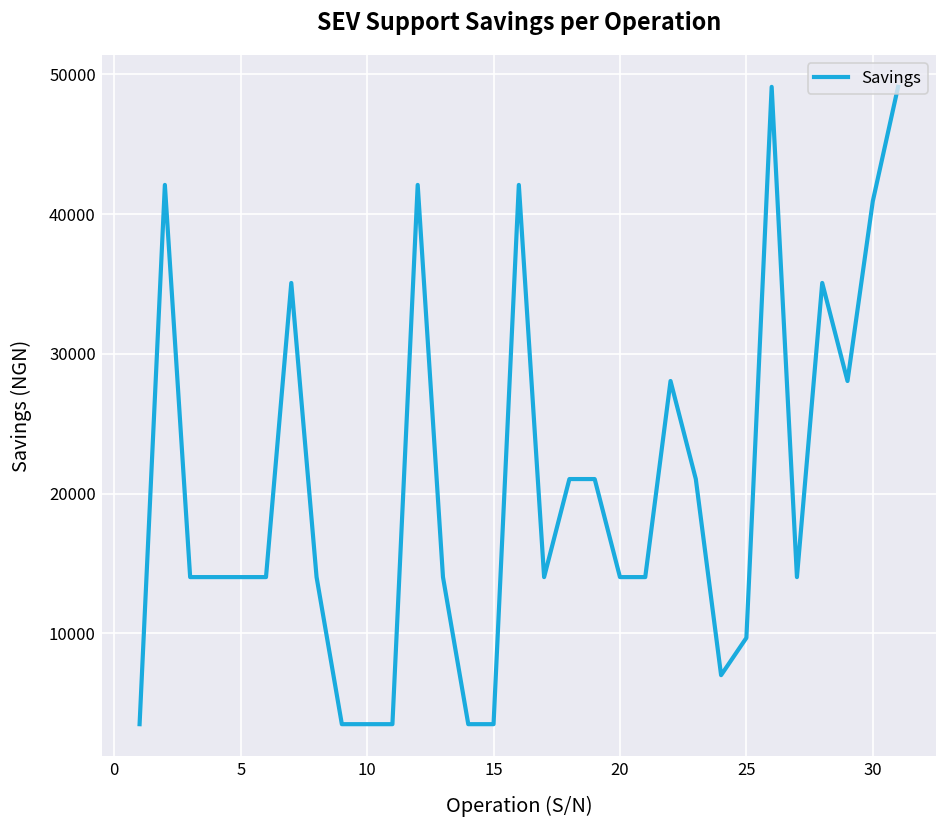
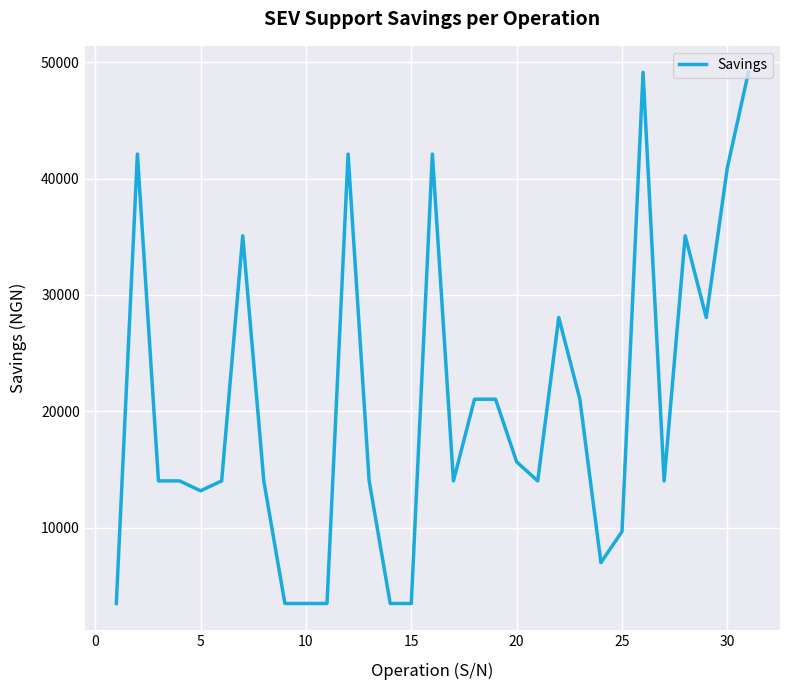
  {
-   "5": 14000,
+   "5": 13200,
    "10": 3500,
    "15": 3500,
-   "20": 14000,
+   "20": 15700,
    "25": 9700,
    "30": 40900
  }
